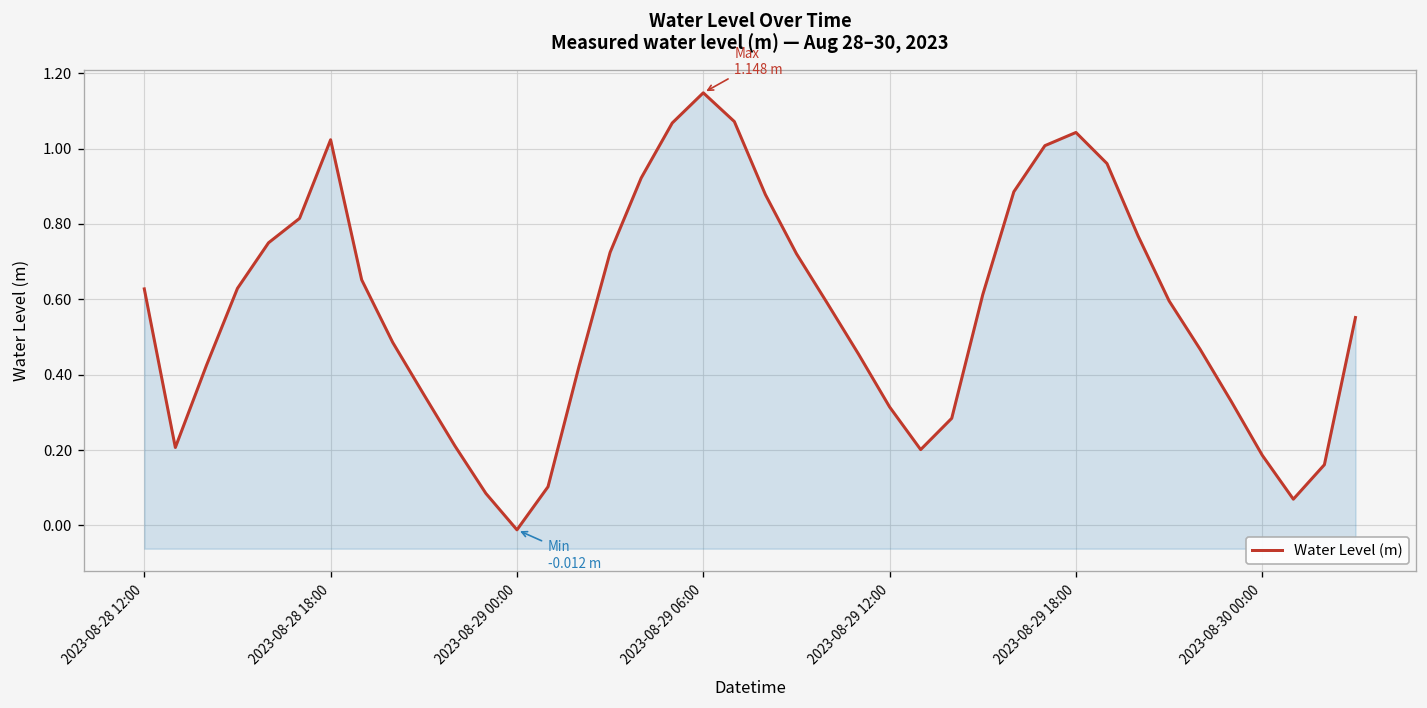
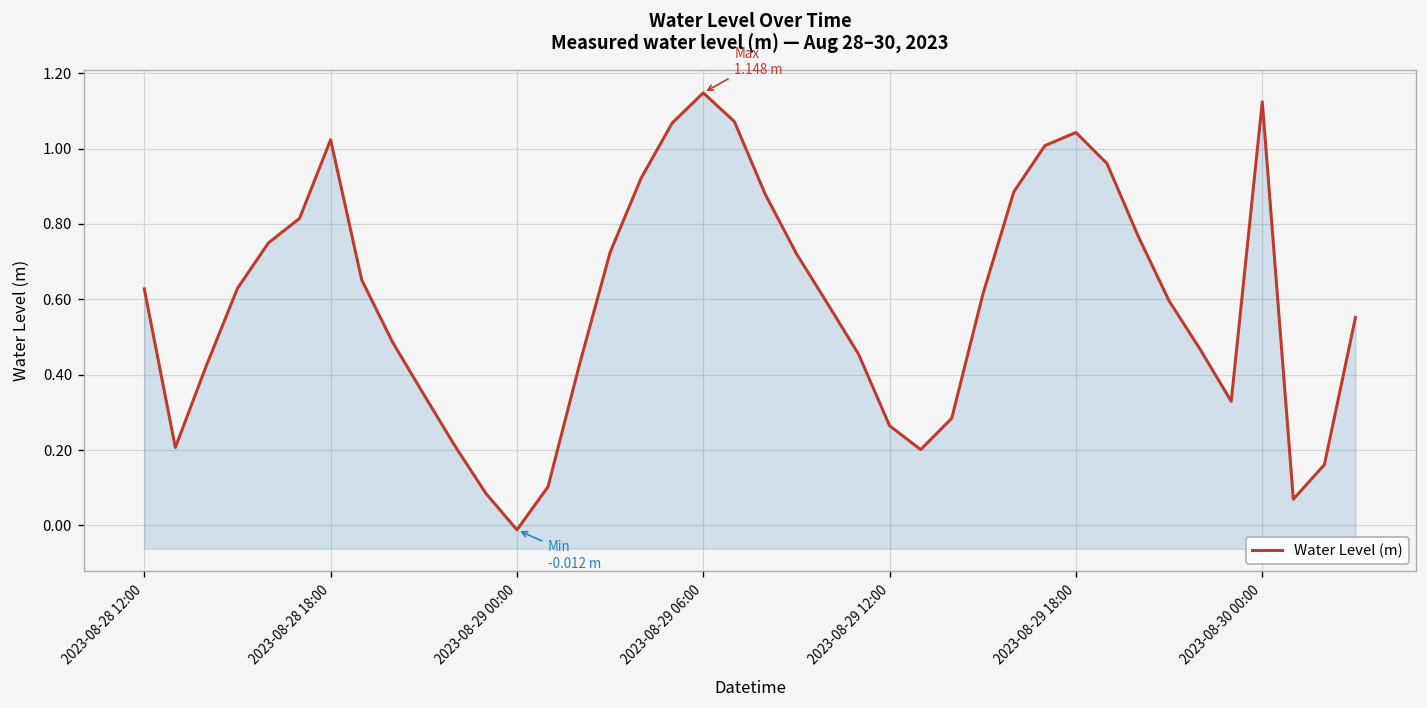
  {
    "2023-08-28 12:00": 0.63,
    "2023-08-28 18:00": 1.02,
-   "2023-08-29 12:00": 0.31,
+   "2023-08-29 12:00": 0.26,
    "2023-08-29 18:00": 1.04,
-   "2023-08-30 00:00": 0.19
+   "2023-08-30 00:00": 1.12
  }
